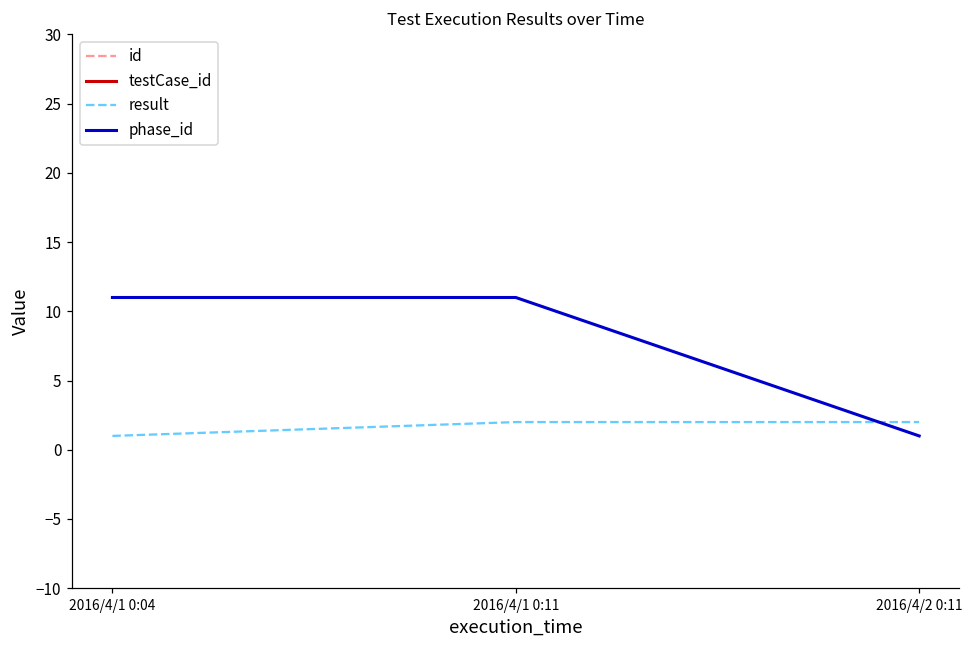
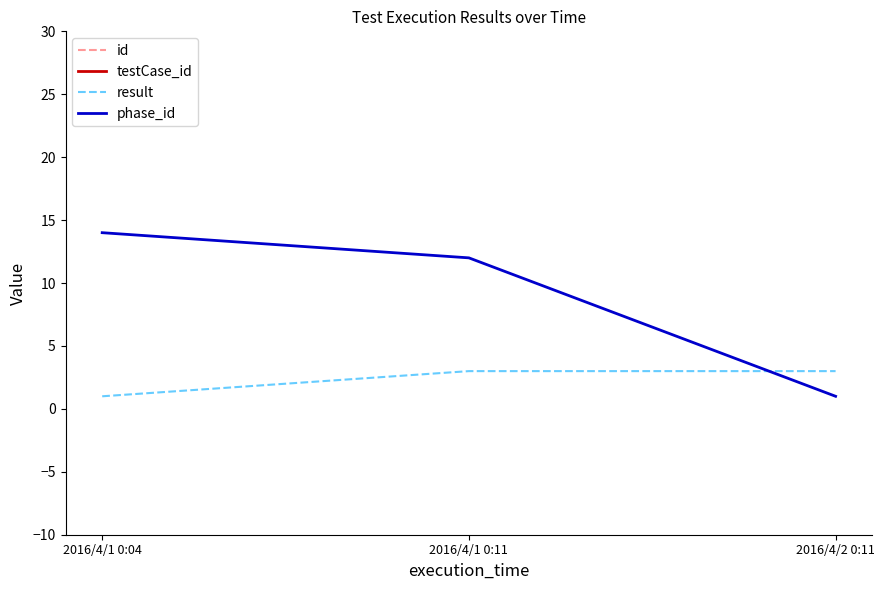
  {
    "result": {
      "2016/4/1 0:04": 1,
-     "2016/4/1 0:11": 2,
-     "2016/4/2 0:11": 2
+     "2016/4/1 0:11": 3,
+     "2016/4/2 0:11": 3
    },
    "phase_id": {
-     "2016/4/1 0:04": 11,
-     "2016/4/1 0:11": 11,
+     "2016/4/1 0:04": 14,
+     "2016/4/1 0:11": 12,
      "2016/4/2 0:11": 1
    }
  }
